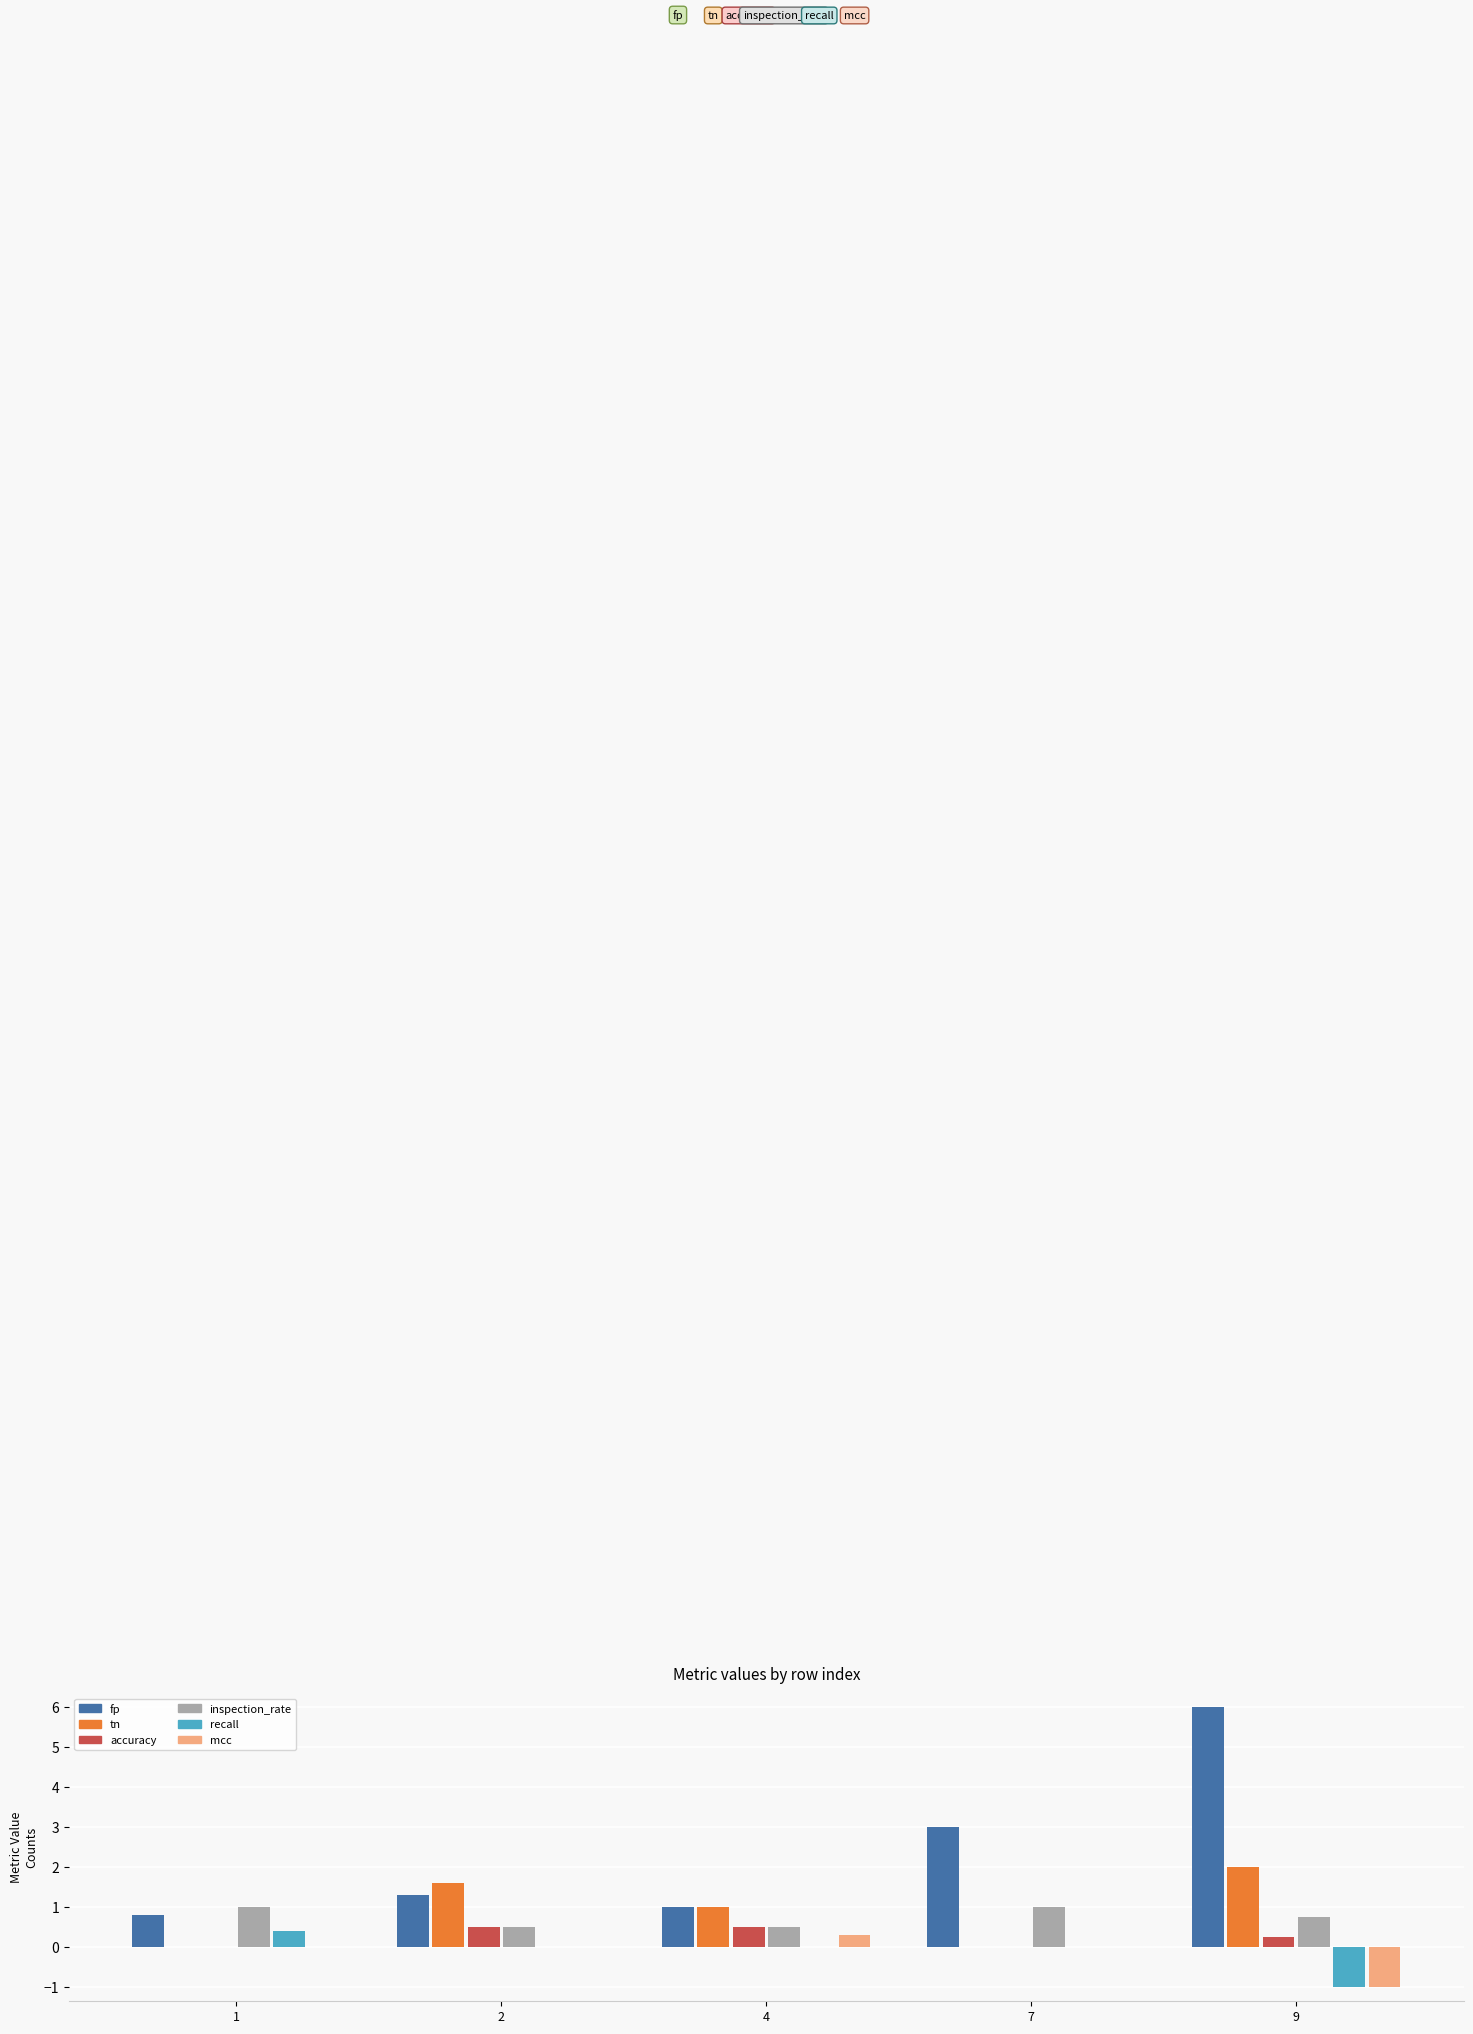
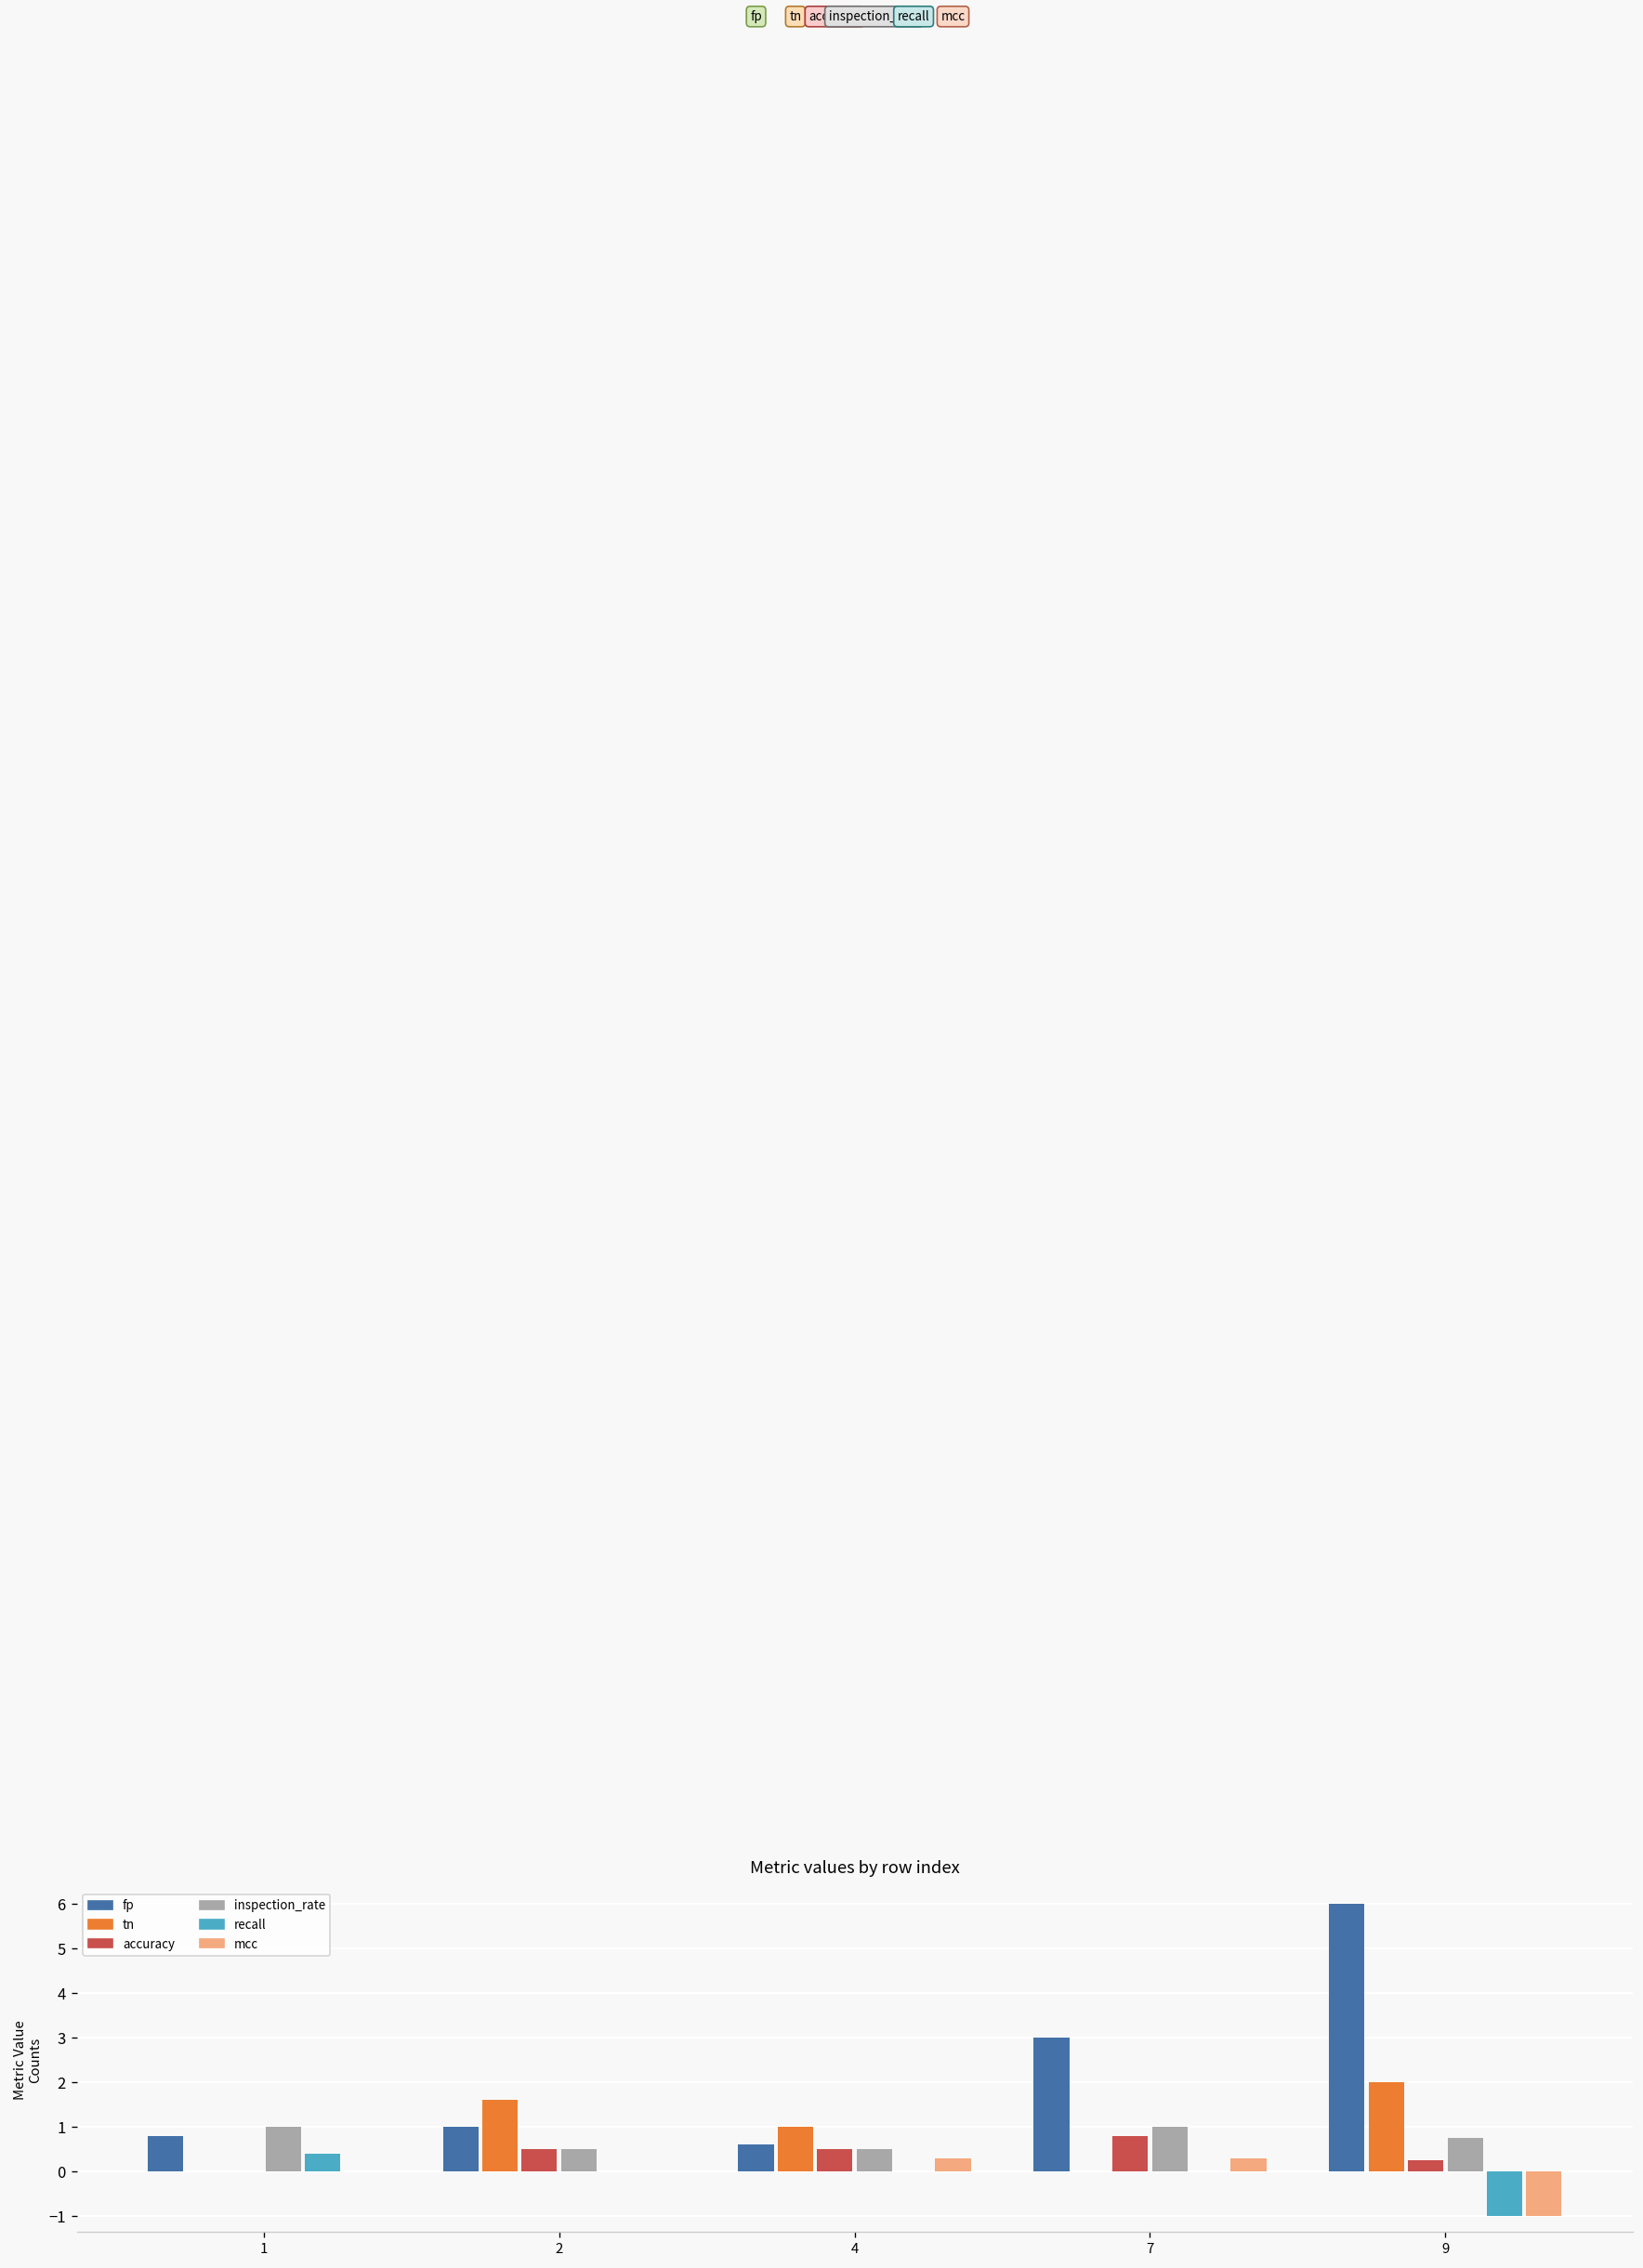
  {
    "fp": {
      "1": 0.8,
-     "2": 1.3,
-     "4": 1.0,
+     "2": 1.0,
+     "4": 0.6,
      "7": 3.0,
      "9": 6.0
    },
    "tn": {
      "1": 0.0,
      "2": 1.6,
      "4": 1.0,
      "7": 0.0,
      "9": 2.0
    },
    "accuracy": {
      "1": 0.0,
      "2": 0.5,
      "4": 0.5,
-     "7": 0.0,
+     "7": 0.8,
      "9": 0.3
    },
    "inspection_rate": {
      "1": 1.0,
      "2": 0.5,
      "4": 0.5,
      "7": 1.0,
      "9": 0.8
    },
    "recall": {
      "1": 0.4,
      "2": 0.0,
      "4": 0.0,
      "7": 0.0,
      "9": -1.0
    },
    "mcc": {
      "1": 0.0,
      "2": 0.0,
      "4": 0.3,
-     "7": 0.0,
+     "7": 0.3,
      "9": -1.0
    }
  }
